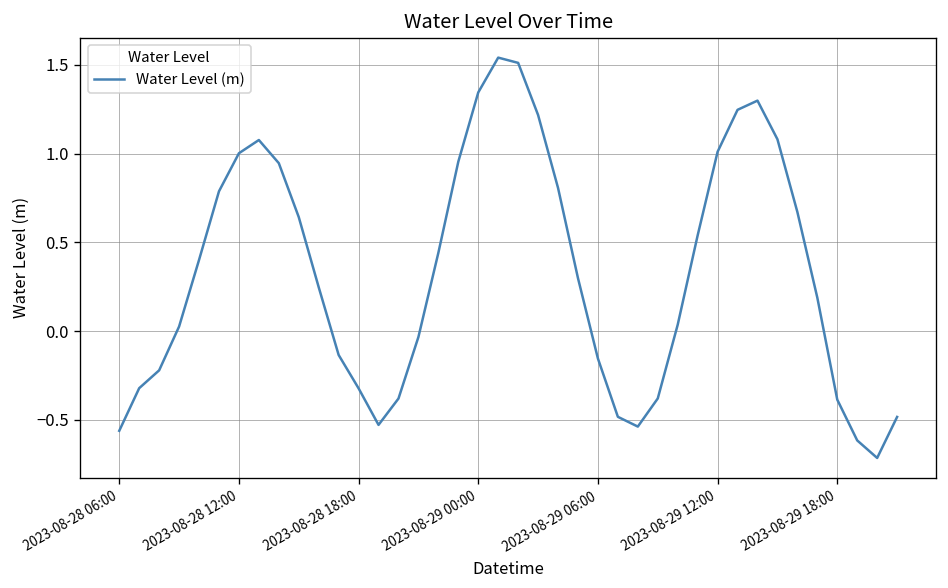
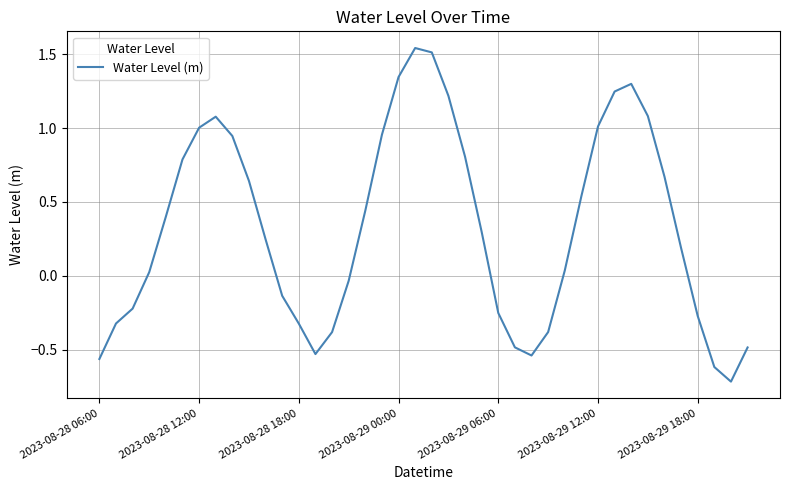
  {
    "2023-08-28 06:00": -0.56,
    "2023-08-28 12:00": 1.00,
    "2023-08-28 18:00": -0.32,
    "2023-08-29 00:00": 1.34,
-   "2023-08-29 06:00": -0.16,
+   "2023-08-29 06:00": -0.25,
    "2023-08-29 12:00": 1.01,
-   "2023-08-29 18:00": -0.39
+   "2023-08-29 18:00": -0.27
  }
